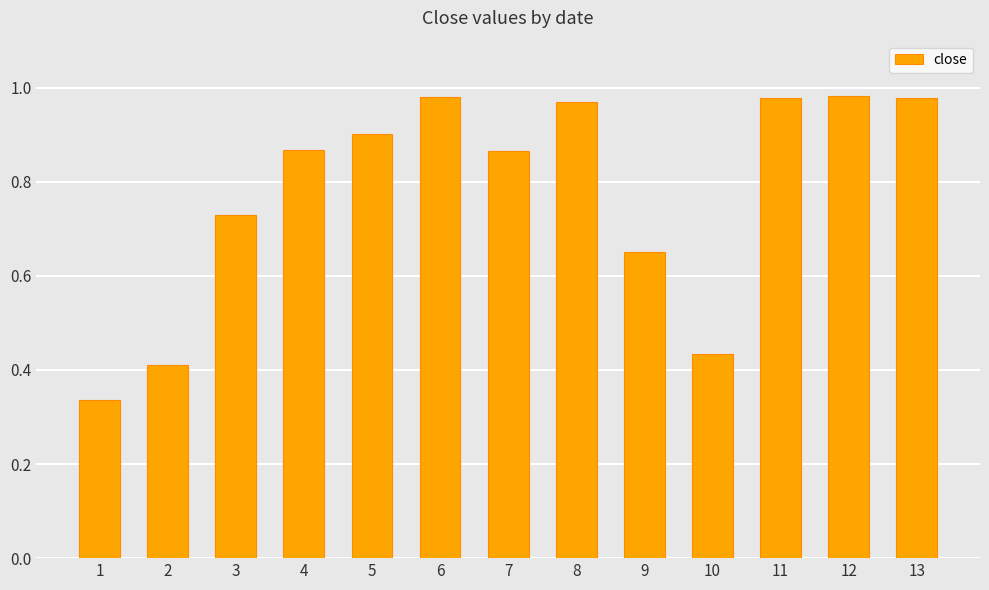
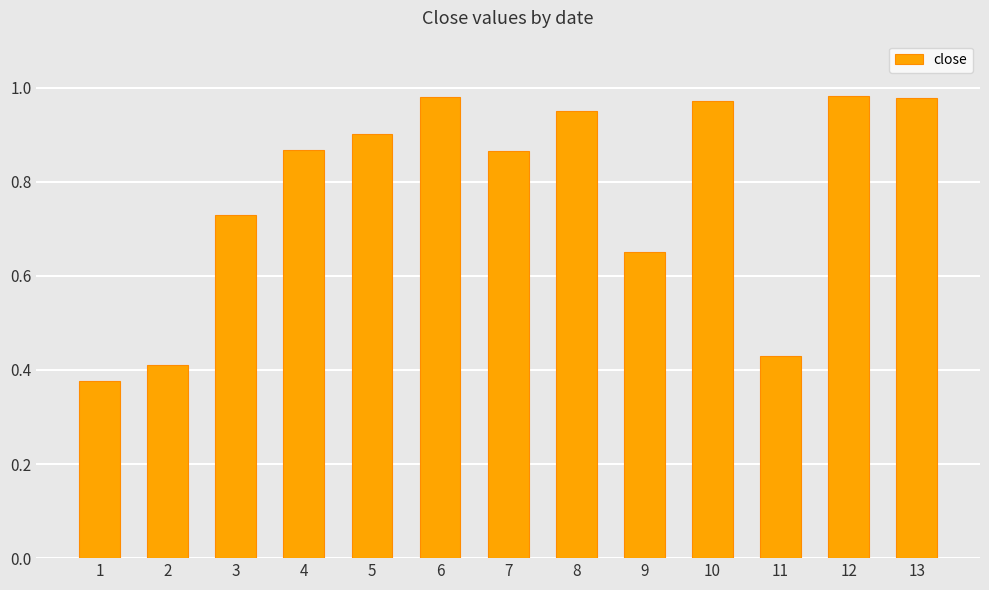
  {
-   "1": 0.34,
+   "1": 0.38,
    "2": 0.41,
    "3": 0.73,
    "4": 0.87,
    "5": 0.90,
    "6": 0.98,
    "7": 0.86,
-   "8": 0.97,
+   "8": 0.95,
    "9": 0.65,
-   "10": 0.43,
-   "11": 0.98,
+   "10": 0.97,
+   "11": 0.43,
    "12": 0.98,
    "13": 0.98
  }
